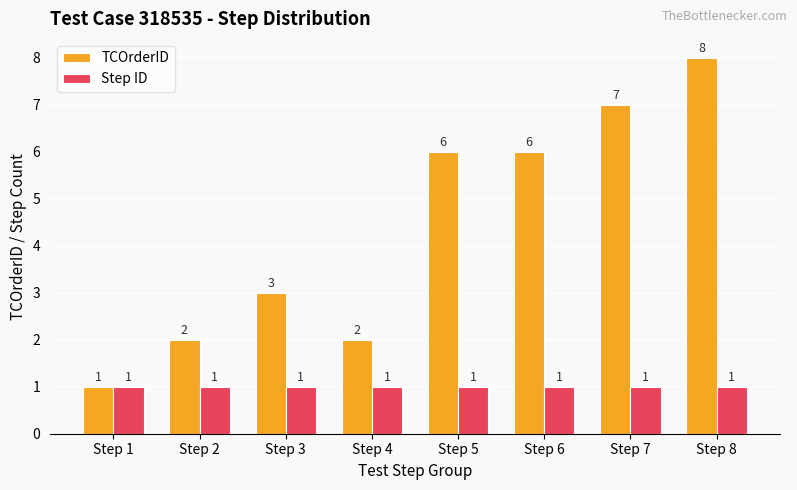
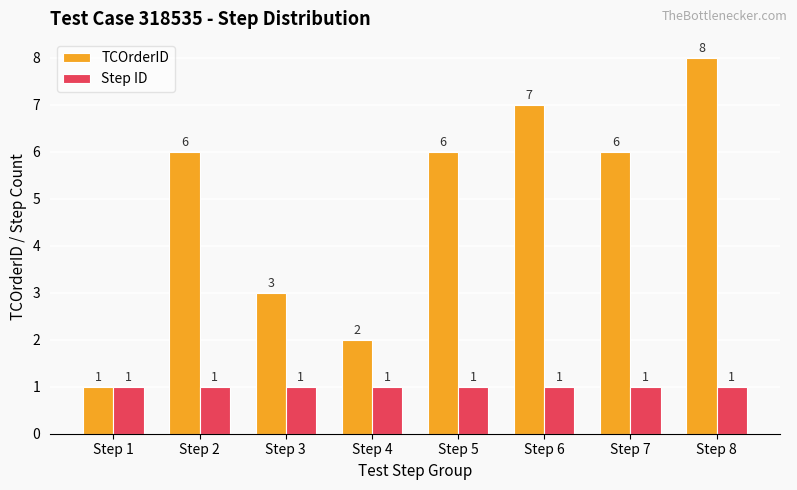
  {
    "TCOrderID": {
      "Step 1": 1,
-     "Step 2": 2,
+     "Step 2": 6,
      "Step 3": 3,
      "Step 4": 2,
      "Step 5": 6,
-     "Step 6": 6,
-     "Step 7": 7,
+     "Step 6": 7,
+     "Step 7": 6,
      "Step 8": 8
    },
    "Step ID": {
      "Step 1": 1,
      "Step 2": 1,
      "Step 3": 1,
      "Step 4": 1,
      "Step 5": 1,
      "Step 6": 1,
      "Step 7": 1,
      "Step 8": 1
    }
  }
